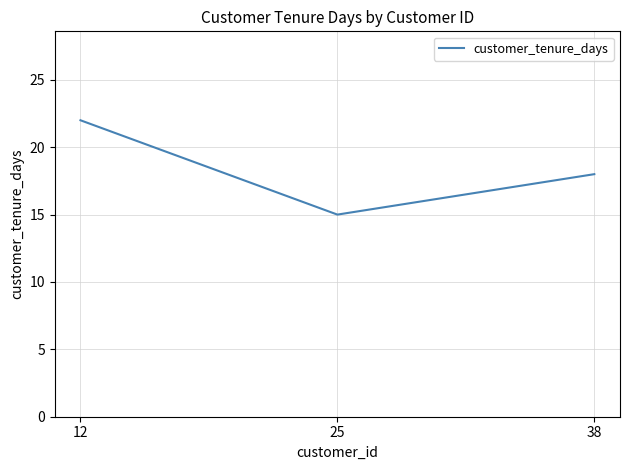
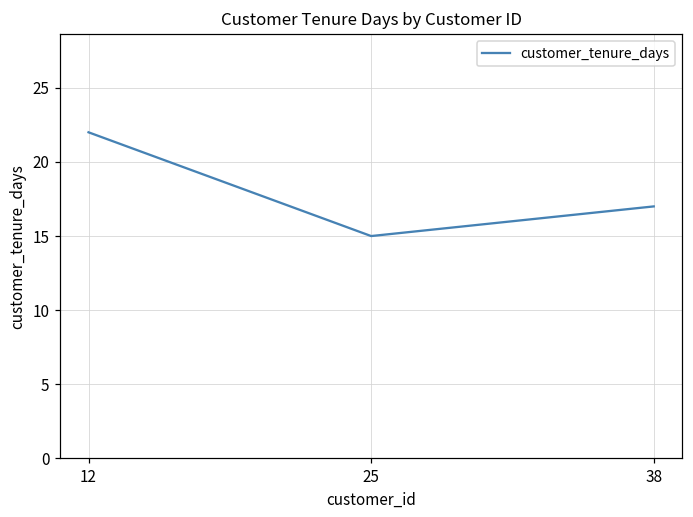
  {
    "12": 22,
    "25": 15,
-   "38": 18
+   "38": 17
  }
